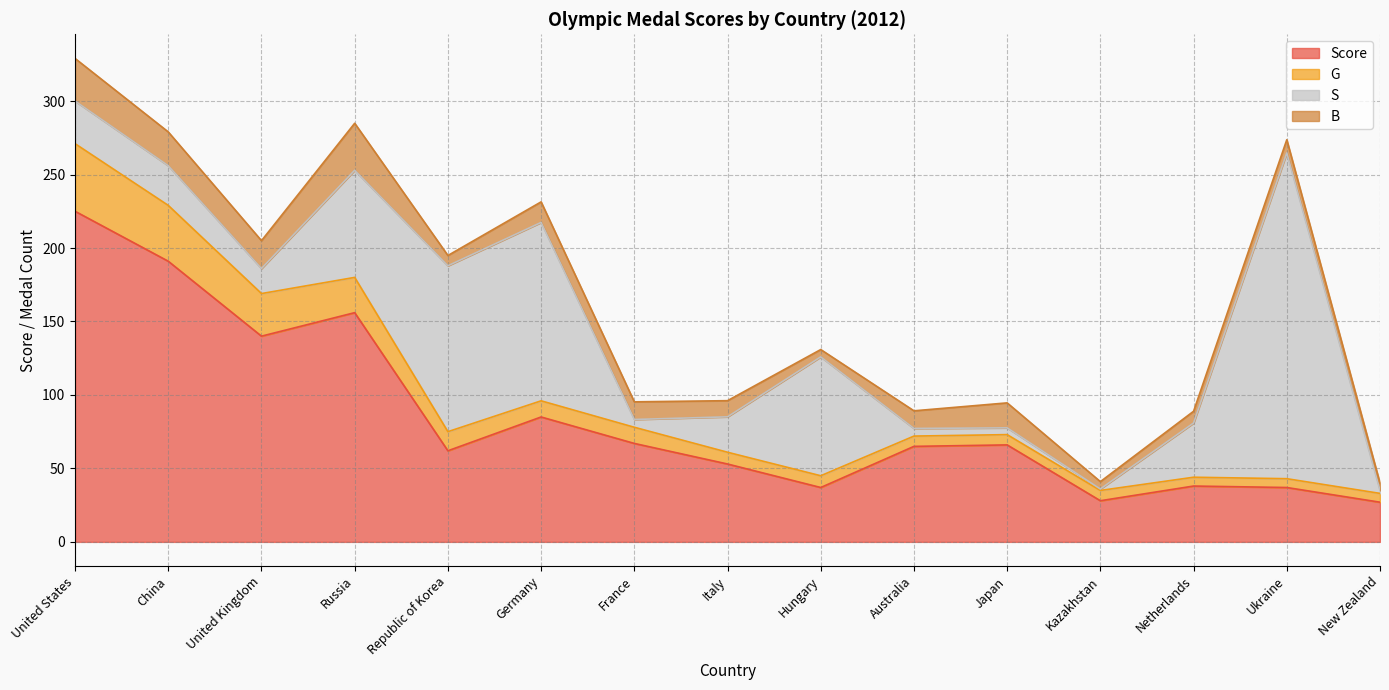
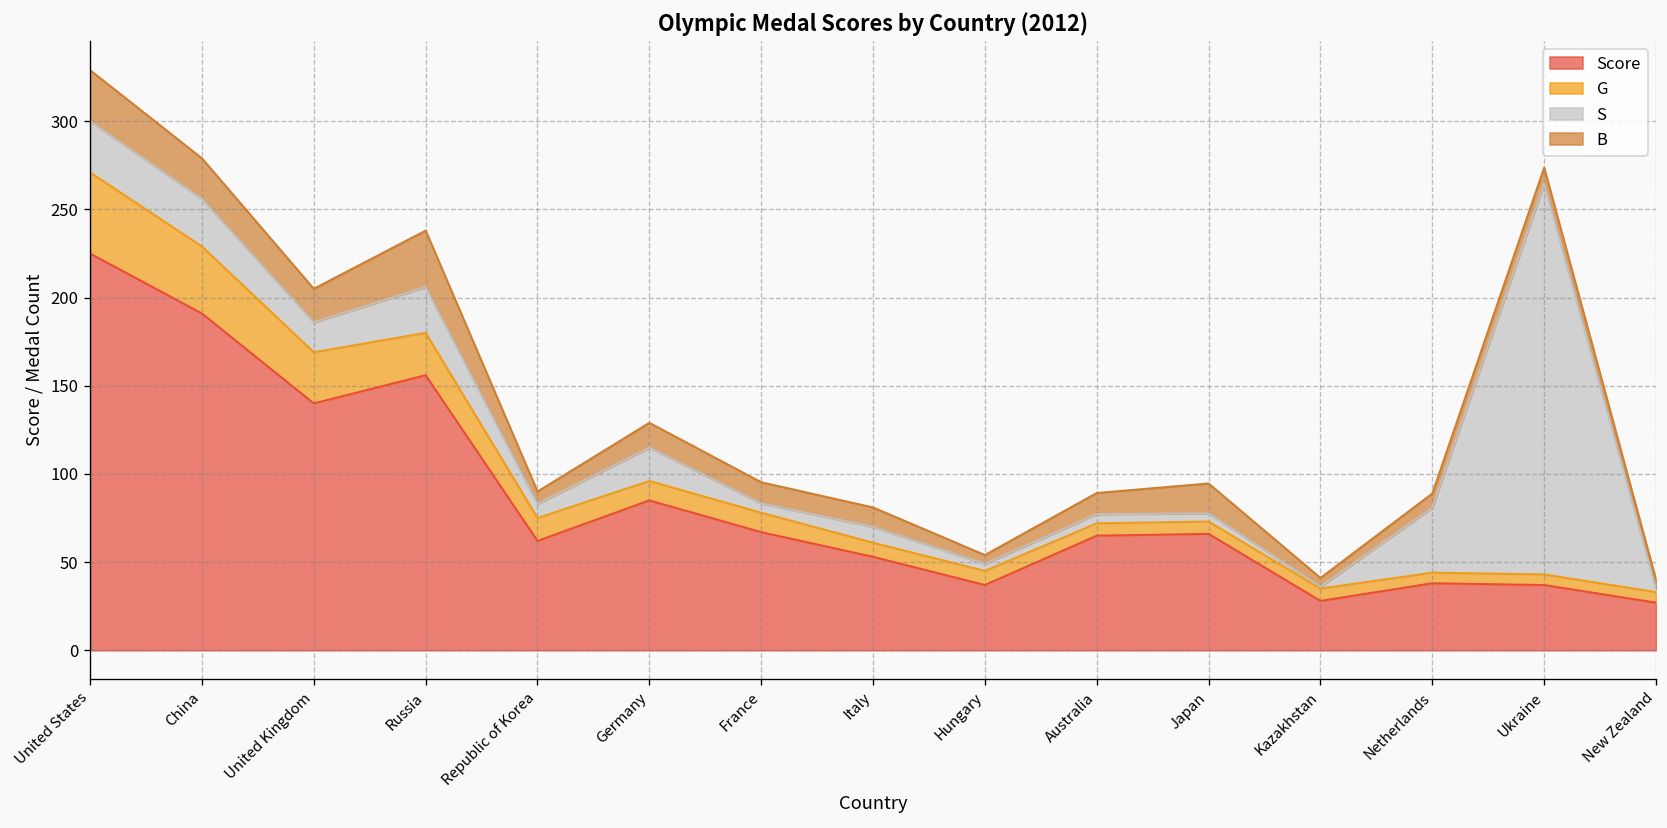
  {
    "S": {
      "United States": 29,
      "China": 27,
      "United Kingdom": 17,
-     "Russia": 73,
-     "Republic of Korea": 113,
-     "Germany": 121,
+     "Russia": 26,
+     "Republic of Korea": 8,
+     "Germany": 19,
      "France": 5,
-     "Italy": 24,
-     "Hungary": 81,
+     "Italy": 9,
+     "Hungary": 4,
      "Australia": 5,
      "Japan": 5,
      "Netherlands": 37,
      "Ukraine": 222,
      "New Zealand": 2
    }
  }
